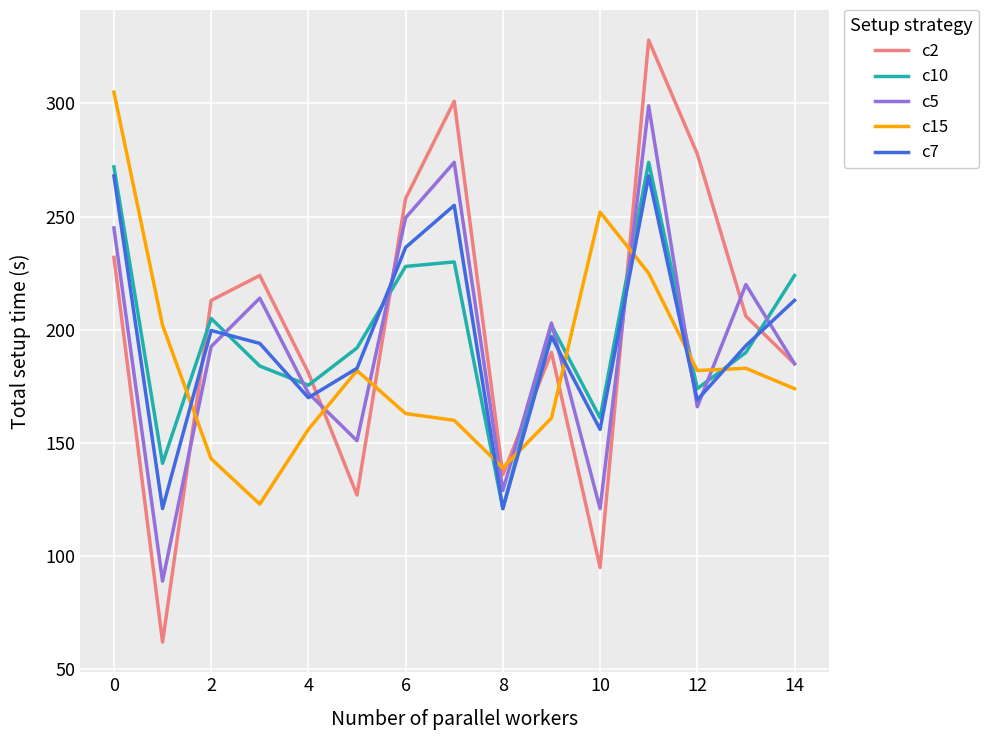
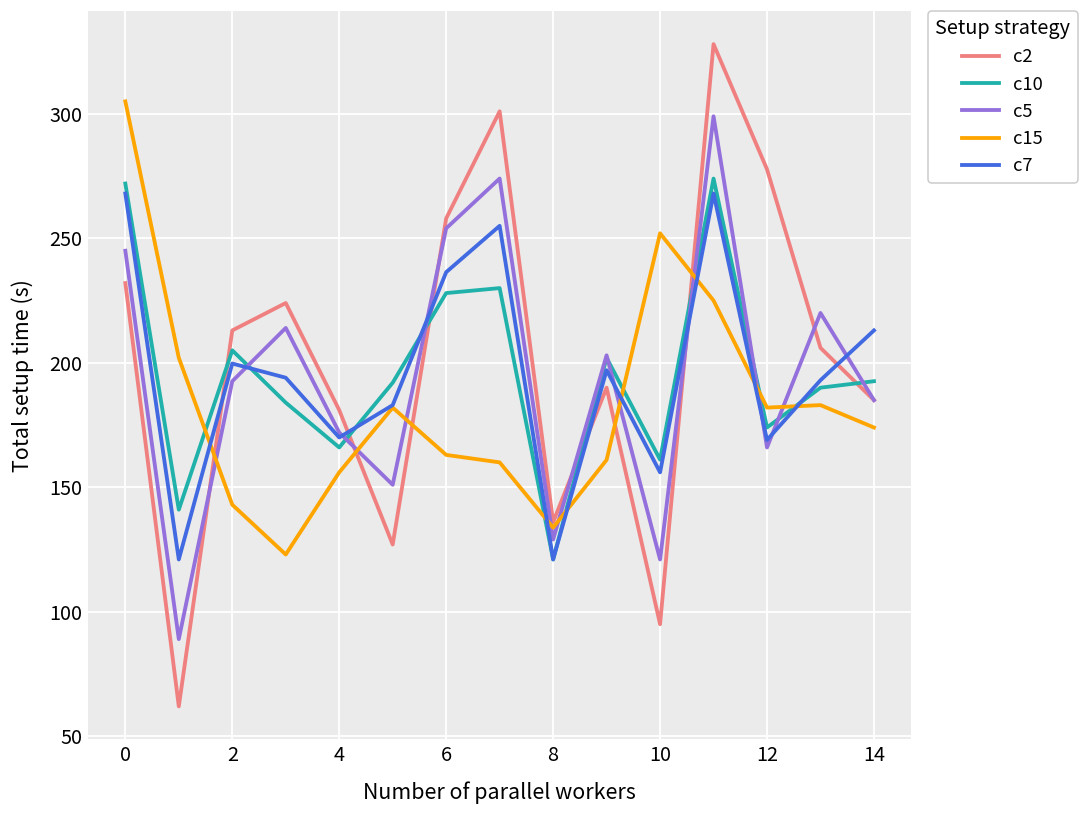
  {
    "c2": {
      "0": 232,
      "2": 213,
      "4": 181,
      "6": 258,
      "8": 136,
      "10": 95,
      "12": 278
    },
    "c10": {
      "0": 272,
      "2": 205,
-     "4": 176,
+     "4": 166,
      "6": 228,
      "10": 161,
      "12": 174,
-     "14": 224
+     "14": 193
    },
    "c5": {
      "0": 245,
      "2": 193,
      "4": 172,
-     "6": 250,
+     "6": 254,
      "8": 129,
      "10": 121,
      "12": 166
    },
    "c15": {
      "0": 305,
      "2": 143,
      "4": 156,
      "6": 163,
-     "8": 139,
+     "8": 134,
      "10": 252,
      "12": 182,
      "14": 174
    },
    "c7": {
      "0": 268,
      "2": 200,
      "4": 170,
      "6": 236,
      "10": 156,
      "12": 169,
      "14": 213
    }
  }
